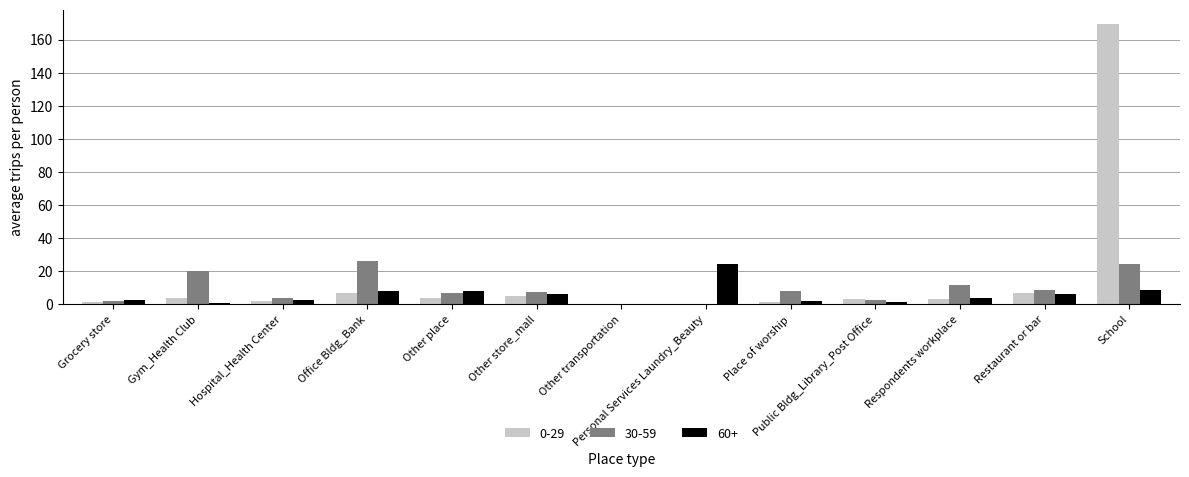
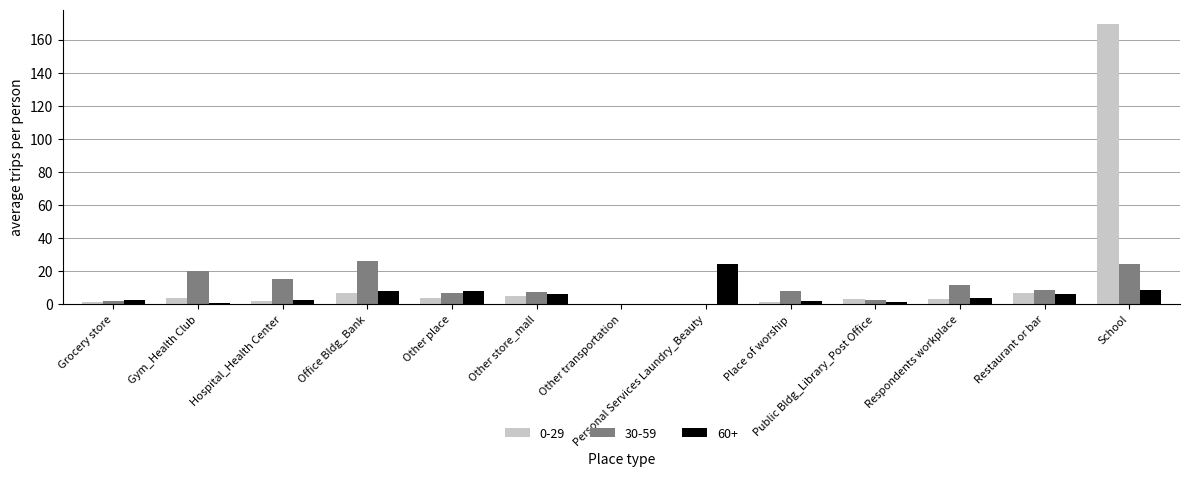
  {
    "0-29": {
      "Gym_Health Club": 3,
      "Hospital_Health Center": 2,
      "Office Bldg_Bank": 7,
      "Other place": 4,
      "Other store_mall": 5,
      "Public Bldg_Library_Post Office": 3,
      "Respondents workplace": 3,
      "Restaurant or bar": 7,
      "School": 170
    },
    "30-59": {
      "Grocery store": 2,
      "Gym_Health Club": 20,
-     "Hospital_Health Center": 4,
+     "Hospital_Health Center": 15,
      "Office Bldg_Bank": 26,
      "Other place": 7,
      "Other store_mall": 8,
      "Place of worship": 8,
      "Public Bldg_Library_Post Office": 3,
      "Respondents workplace": 11,
      "Restaurant or bar": 9,
      "School": 24
    },
    "60+": {
      "Grocery store": 2,
      "Hospital_Health Center": 3,
      "Office Bldg_Bank": 8,
      "Other place": 8,
      "Other store_mall": 6,
      "Personal Services Laundry_Beauty": 24,
      "Place of worship": 2,
      "Respondents workplace": 4,
      "Restaurant or bar": 6,
      "School": 8
    }
  }
